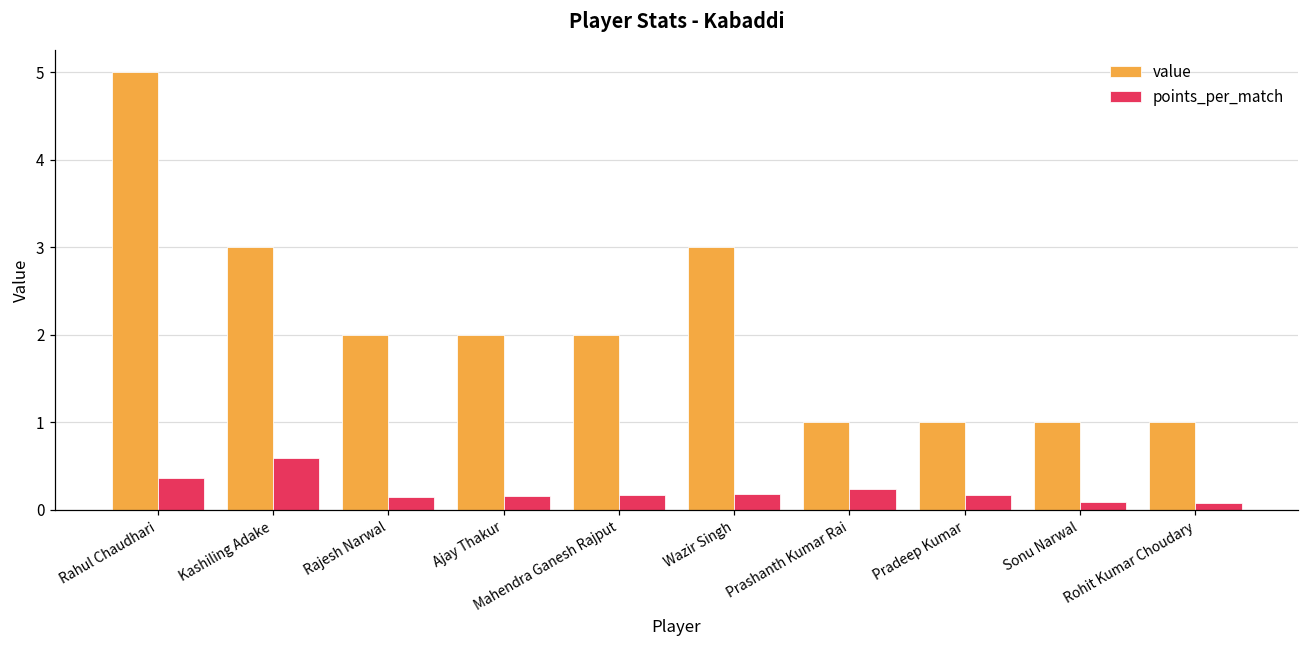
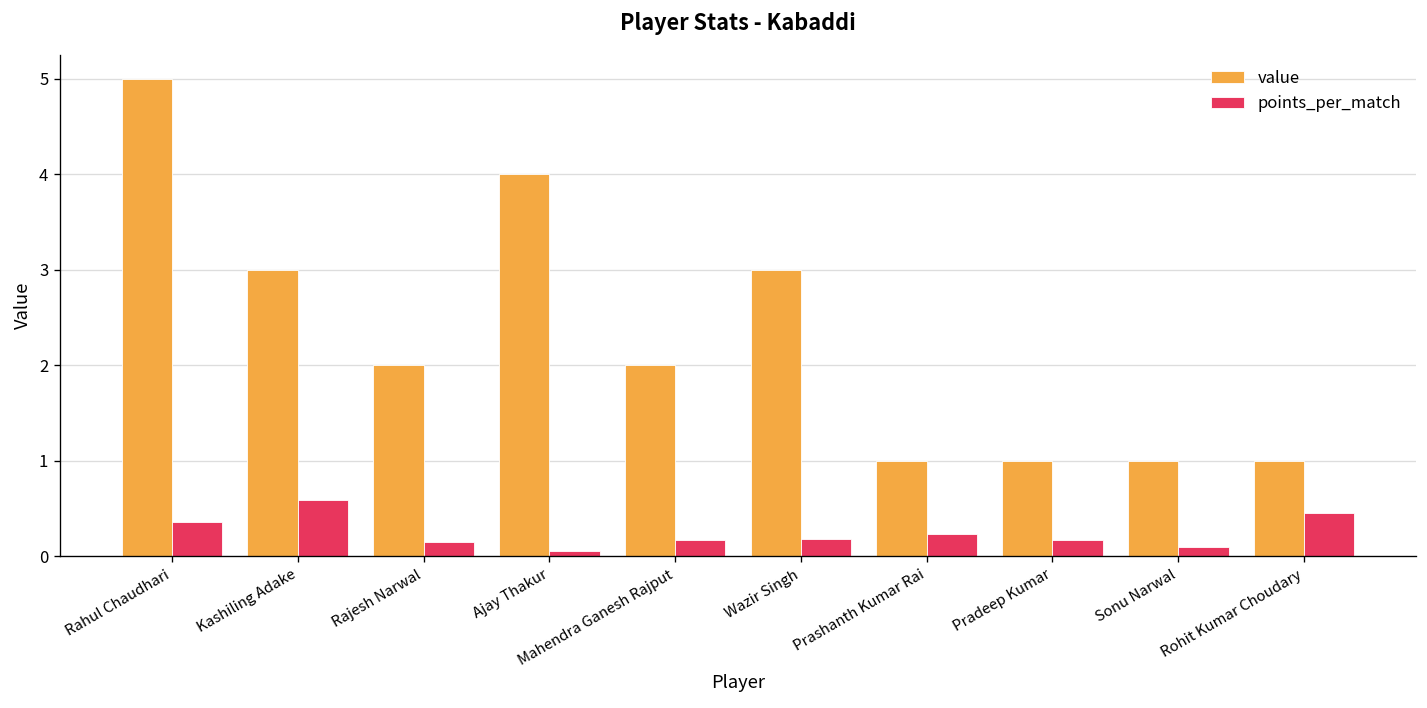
  {
    "value": {
      "Rahul Chaudhari": 5,
      "Kashiling Adake": 3,
      "Rajesh Narwal": 2,
-     "Ajay Thakur": 2,
+     "Ajay Thakur": 4,
      "Mahendra Ganesh Rajput": 2,
      "Wazir Singh": 3,
      "Prashanth Kumar Rai": 1,
      "Pradeep Kumar": 1,
      "Sonu Narwal": 1,
      "Rohit Kumar Choudary": 1
    },
    "points_per_match": {
      "Rahul Chaudhari": 0.4,
      "Kashiling Adake": 0.6,
      "Rajesh Narwal": 0.1,
-     "Ajay Thakur": 0.2,
+     "Ajay Thakur": 0.1,
      "Mahendra Ganesh Rajput": 0.2,
      "Wazir Singh": 0.2,
      "Prashanth Kumar Rai": 0.2,
      "Pradeep Kumar": 0.2,
      "Sonu Narwal": 0.1,
-     "Rohit Kumar Choudary": 0.1
+     "Rohit Kumar Choudary": 0.5
    }
  }
